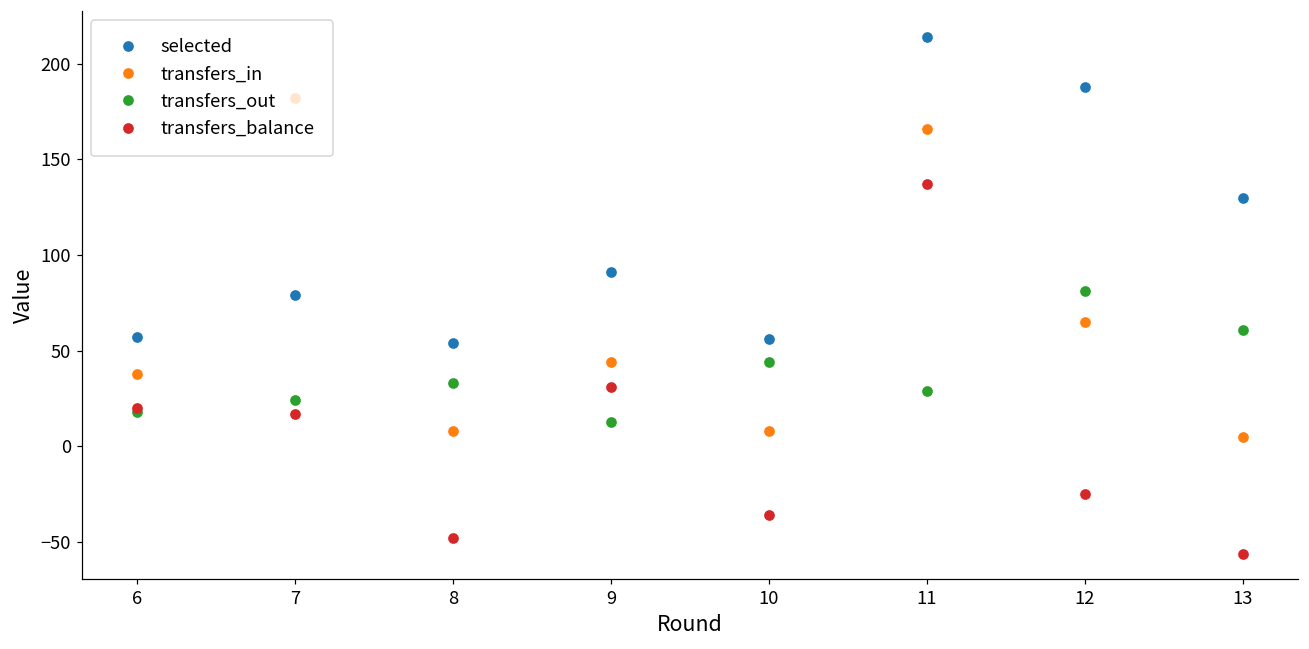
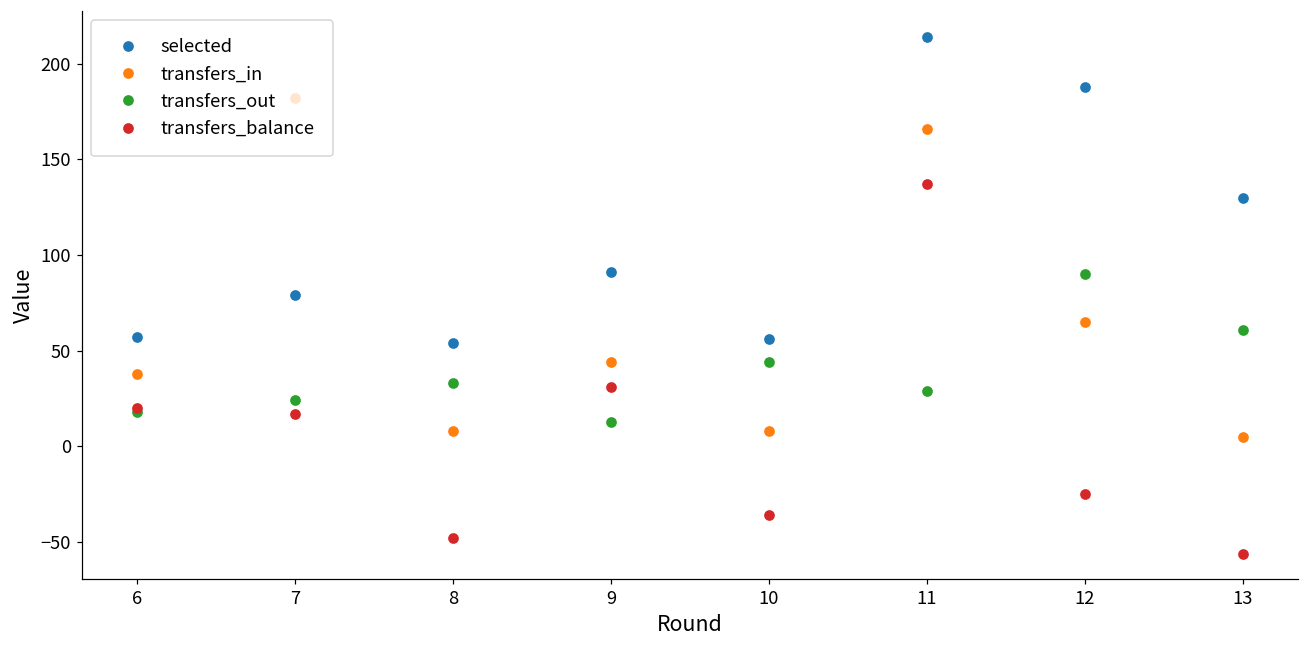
  {
    "selected": {
      "6": 57,
      "7": 79,
      "8": 54,
      "9": 91,
      "10": 56,
      "11": 214,
      "12": 188,
      "13": 130
    },
    "transfers_in": {
      "6": 38,
      "8": 8,
      "9": 44,
      "10": 8,
      "11": 166,
      "12": 65,
      "13": 5
    },
    "transfers_out": {
      "6": 18,
      "7": 24,
      "8": 33,
      "9": 13,
      "10": 44,
      "11": 29,
-     "12": 81,
+     "12": 90,
      "13": 61
    },
    "transfers_balance": {
      "6": 20,
      "7": 17,
      "8": -48,
      "9": 31,
      "10": -36,
      "11": 137,
      "12": -25,
      "13": -56
    }
  }
